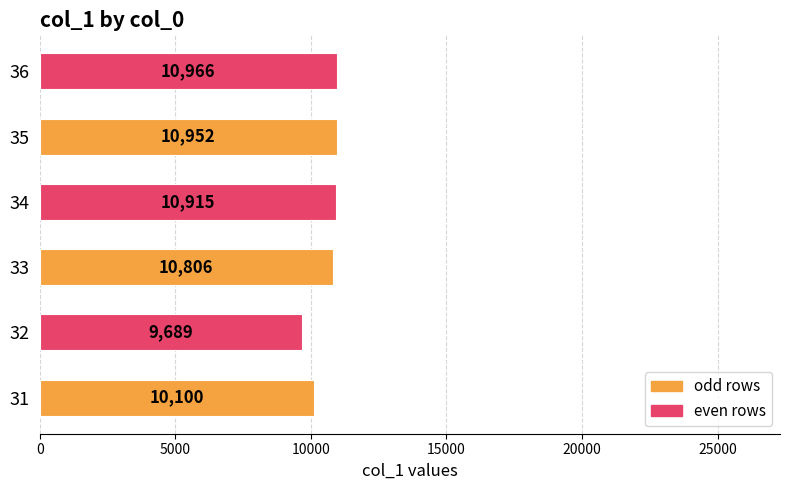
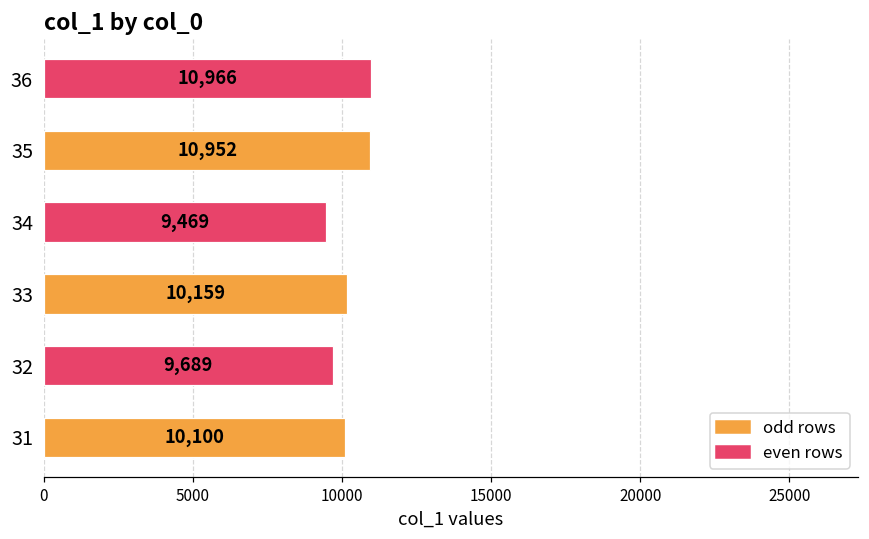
  {
    "36": "10,966",
    "35": "10,952",
-   "34": "10,915",
-   "33": "10,806",
+   "34": "9,469",
+   "33": "10,159",
    "32": "9,689",
    "31": "10,100"
  }
